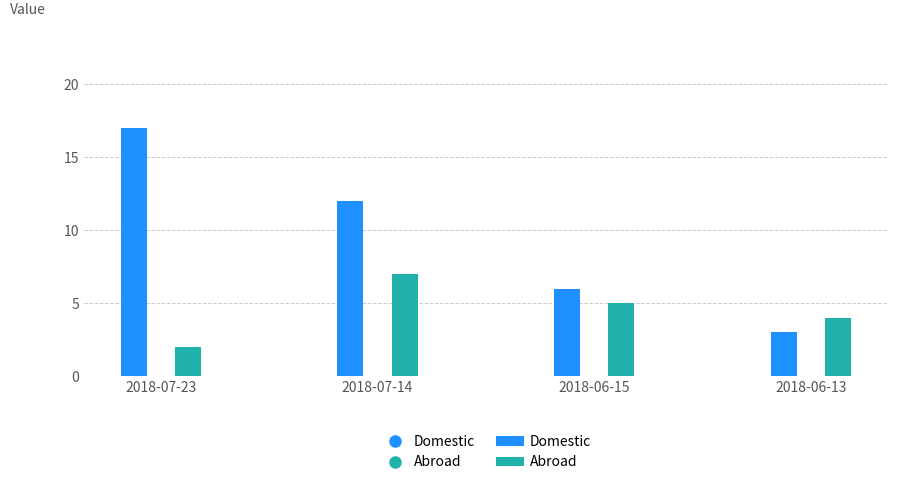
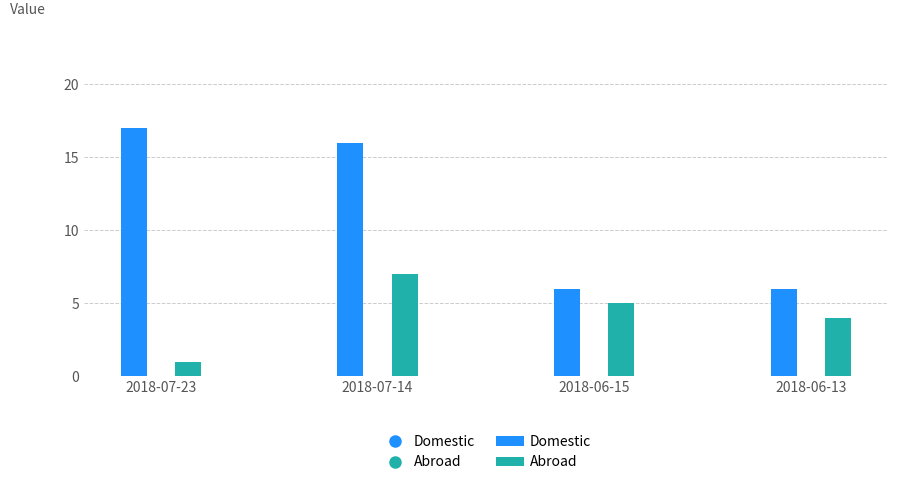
  {
    "Domestic": {
      "2018-07-23": 17,
-     "2018-07-14": 12,
+     "2018-07-14": 16,
      "2018-06-15": 6,
-     "2018-06-13": 3
+     "2018-06-13": 6
    },
    "Abroad": {
-     "2018-07-23": 2,
+     "2018-07-23": 1,
      "2018-07-14": 7,
      "2018-06-15": 5,
      "2018-06-13": 4
    }
  }
